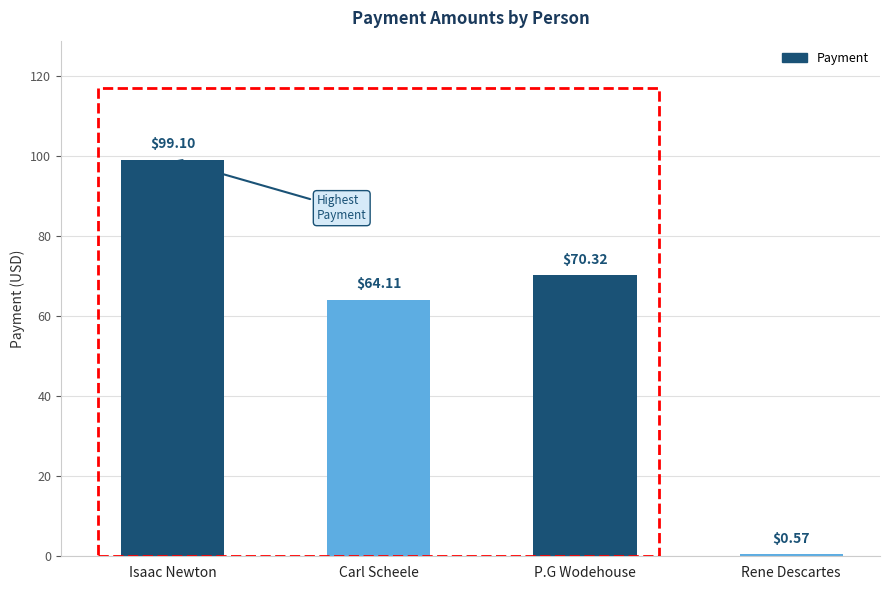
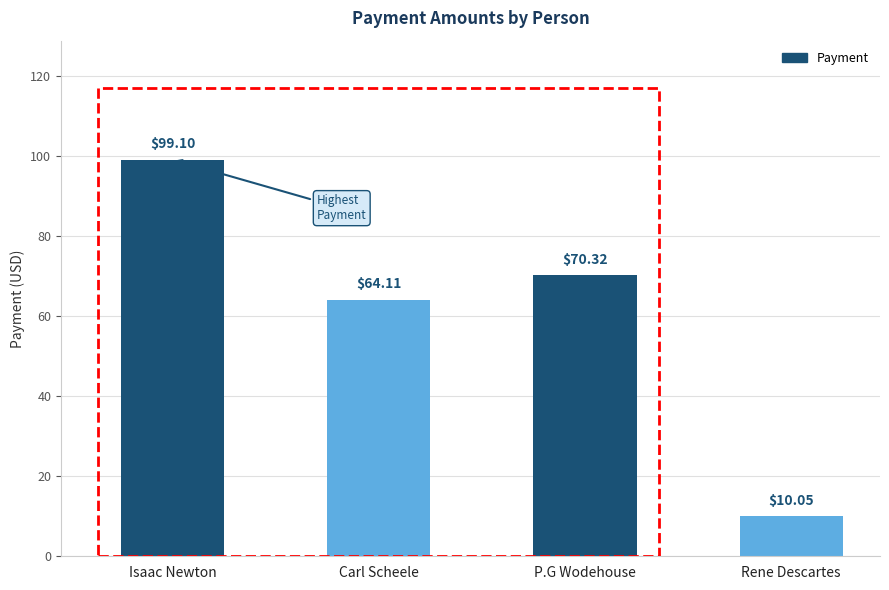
  {
    "Isaac Newton": "$99.10",
    "Carl Scheele": "$64.11",
    "P.G Wodehouse": "$70.32",
-   "Rene Descartes": "$0.57"
+   "Rene Descartes": "$10.05"
  }
